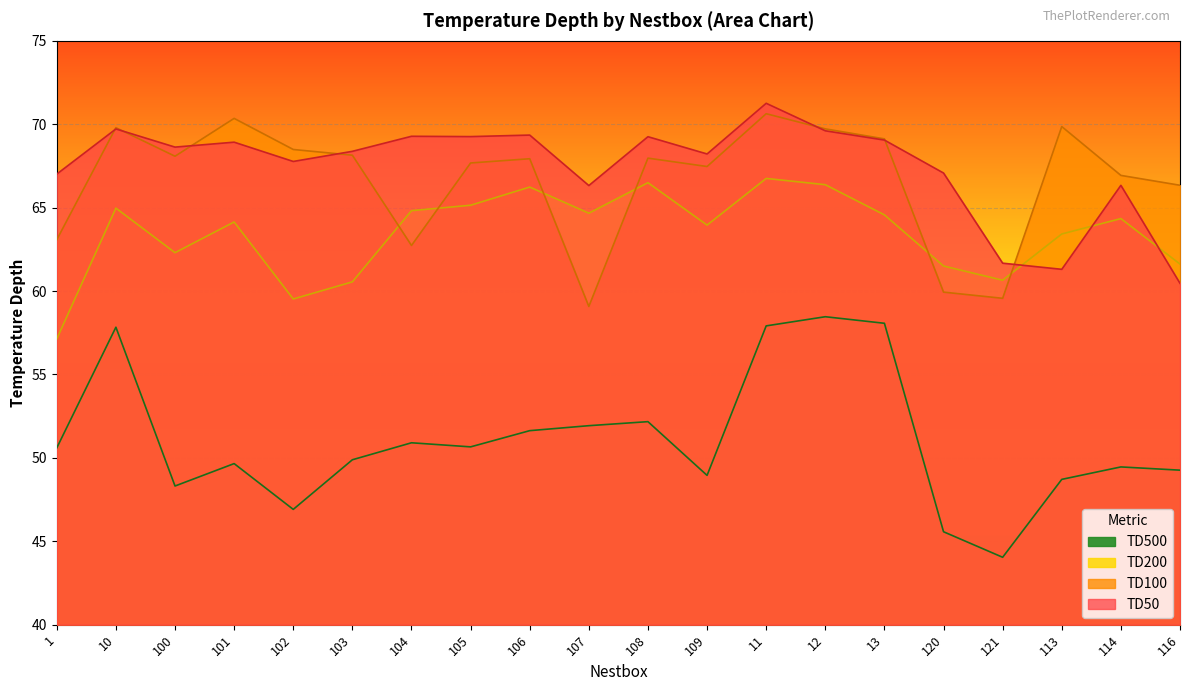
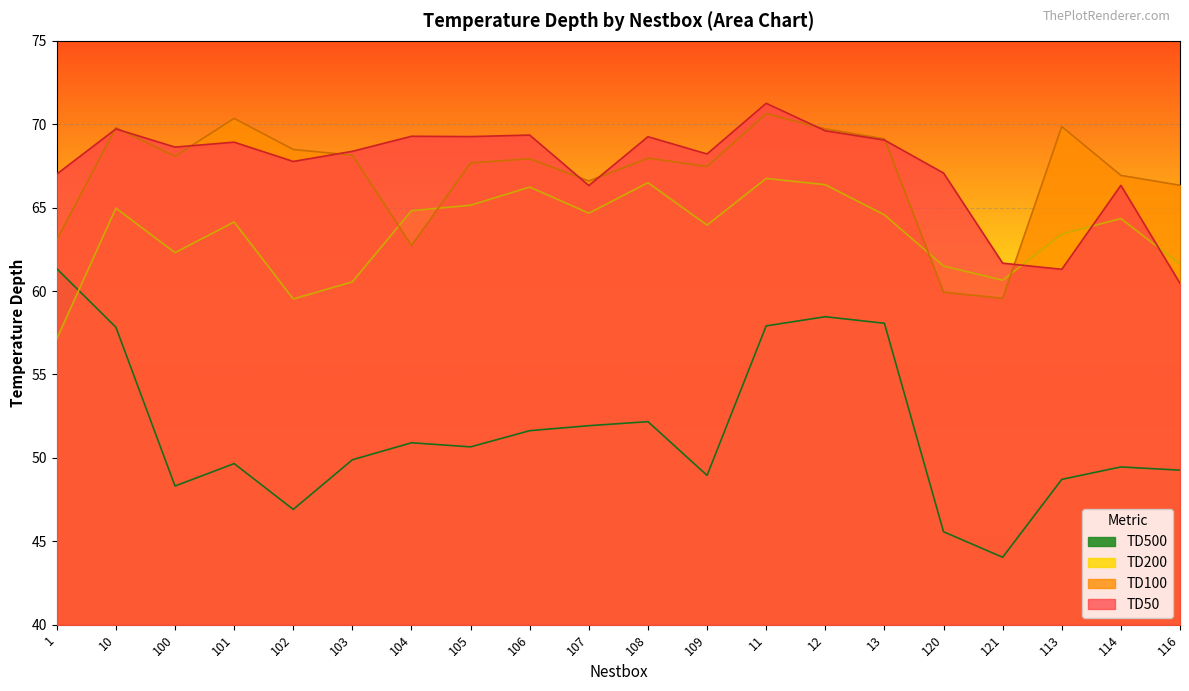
  {
    "TD500": {
-     "1": 50.6,
+     "1": 61.3,
      "10": 57.8,
      "100": 48.3,
      "101": 49.7,
      "102": 46.9,
      "103": 49.9,
      "104": 50.9,
      "105": 50.7,
      "106": 51.6,
      "107": 51.9,
      "108": 52.2,
      "109": 49.0,
      "11": 57.9,
      "12": 58.5,
      "13": 58.1,
      "120": 45.6,
      "121": 44.0,
      "113": 48.7,
      "114": 49.5,
      "116": 49.3
    },
    "TD200": {
      "1": 57.1,
      "10": 65.0,
      "100": 62.3,
      "101": 64.1,
      "102": 59.5,
      "103": 60.6,
      "104": 64.8,
      "105": 65.1,
      "106": 66.2,
      "107": 64.7,
      "108": 66.5,
      "109": 64.0,
      "11": 66.8,
      "12": 66.4,
      "13": 64.6,
      "120": 61.5,
      "121": 60.6,
      "113": 63.4,
      "114": 64.3,
      "116": 61.6
    },
    "TD100": {
      "1": 63.1,
      "100": 68.1,
      "101": 70.4,
      "102": 68.5,
      "103": 68.1,
      "104": 62.7,
      "105": 67.7,
      "106": 67.9,
-     "107": 59.1,
+     "107": 66.6,
      "108": 68.0,
      "109": 67.5,
      "11": 70.6,
      "120": 59.9,
      "121": 59.6,
      "113": 69.9,
      "114": 66.9,
      "116": 66.3
    },
    "TD50": {
      "1": 67.0,
      "100": 68.6,
      "101": 68.9,
      "102": 67.8,
      "103": 68.4,
      "104": 69.3,
      "105": 69.3,
      "106": 69.4,
      "107": 66.3,
      "108": 69.3,
      "109": 68.2,
      "11": 71.3,
      "120": 67.1,
      "121": 61.7,
      "113": 61.3,
      "114": 66.3,
      "116": 60.5
    }
  }
